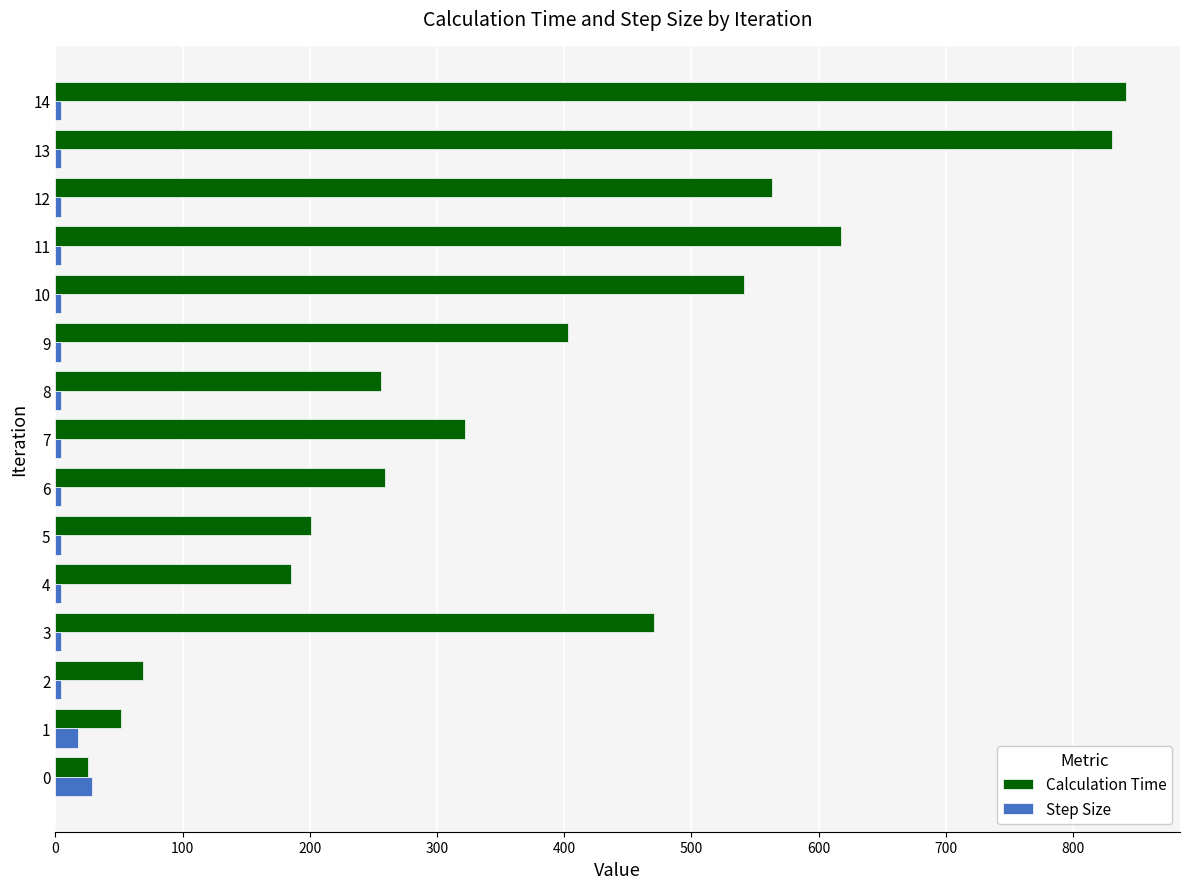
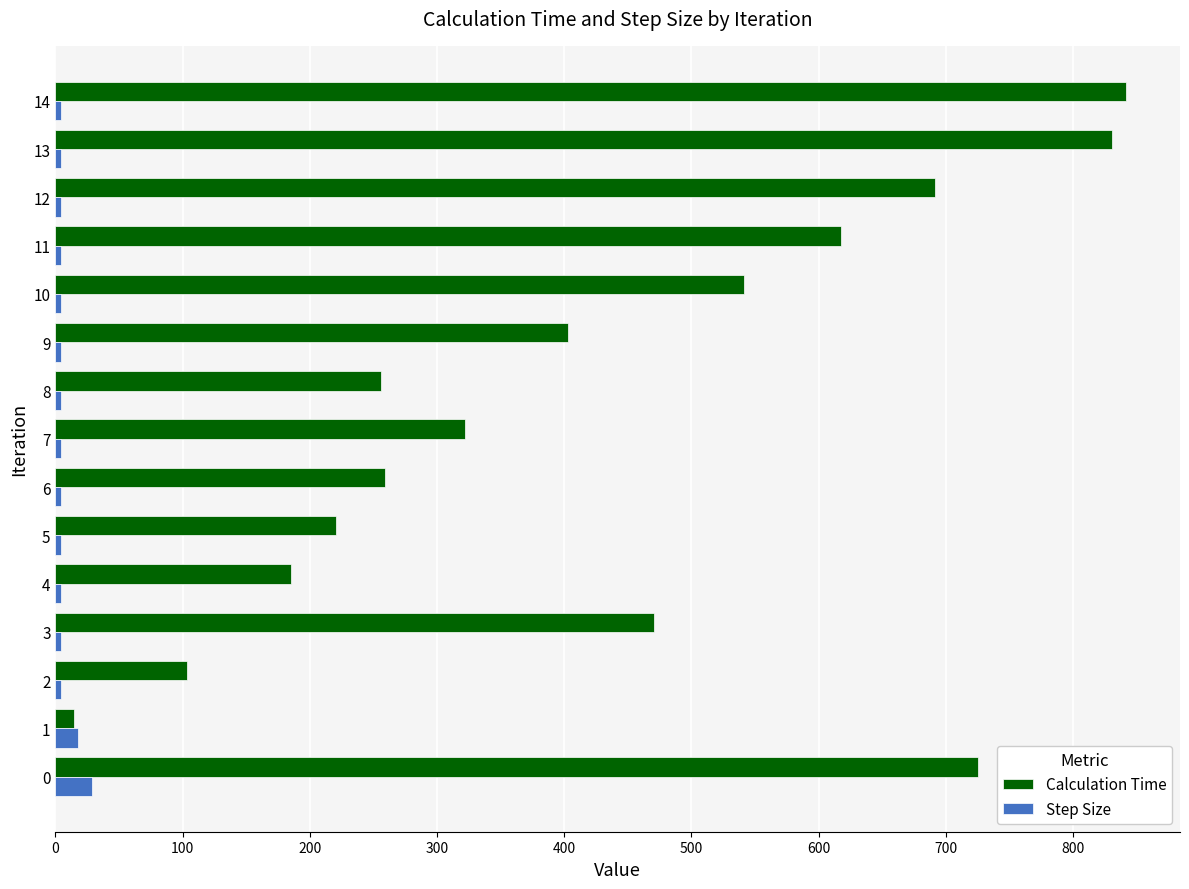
  {
    "Calculation Time": {
      "14": 842,
      "13": 830,
-     "12": 564,
+     "12": 691,
      "11": 617,
      "10": 541,
      "9": 403,
      "8": 256,
      "7": 322,
      "6": 259,
-     "5": 201,
+     "5": 221,
      "4": 185,
      "3": 470,
-     "2": 69,
-     "1": 52,
-     "0": 26
+     "2": 104,
+     "1": 15,
+     "0": 725
    },
    "Step Size": {
      "14": 4,
      "13": 4,
      "12": 4,
      "11": 4,
      "10": 4,
      "9": 4,
      "8": 4,
      "7": 4,
      "6": 4,
      "5": 4,
      "4": 4,
      "3": 4,
      "2": 4,
      "1": 18,
      "0": 29
    }
  }
